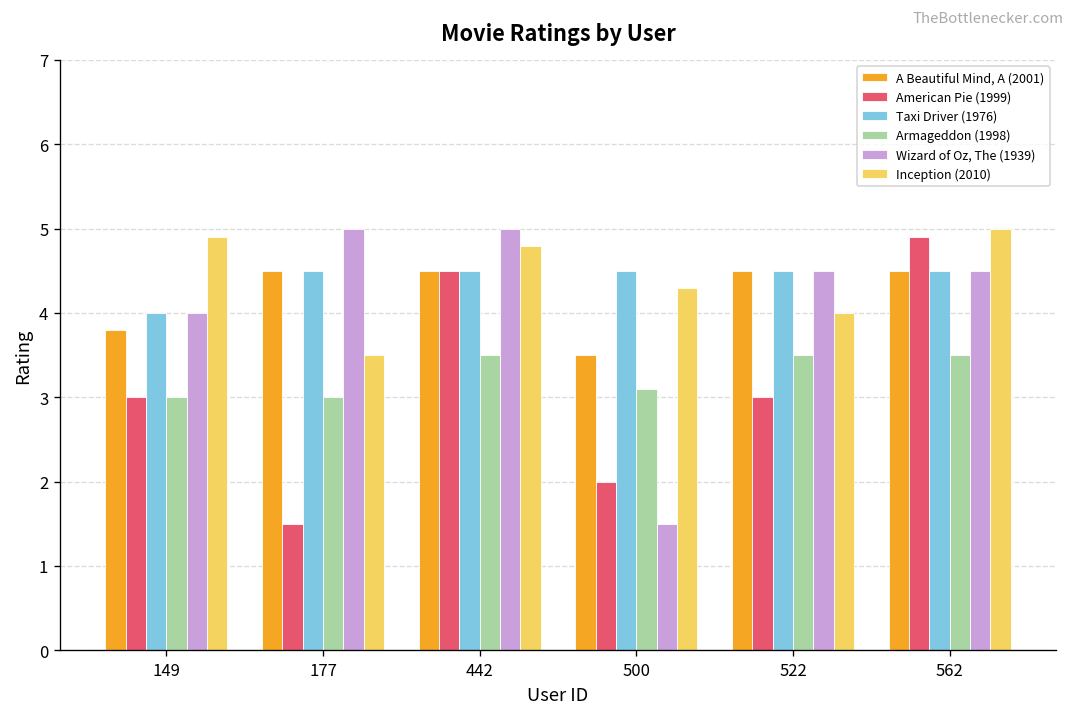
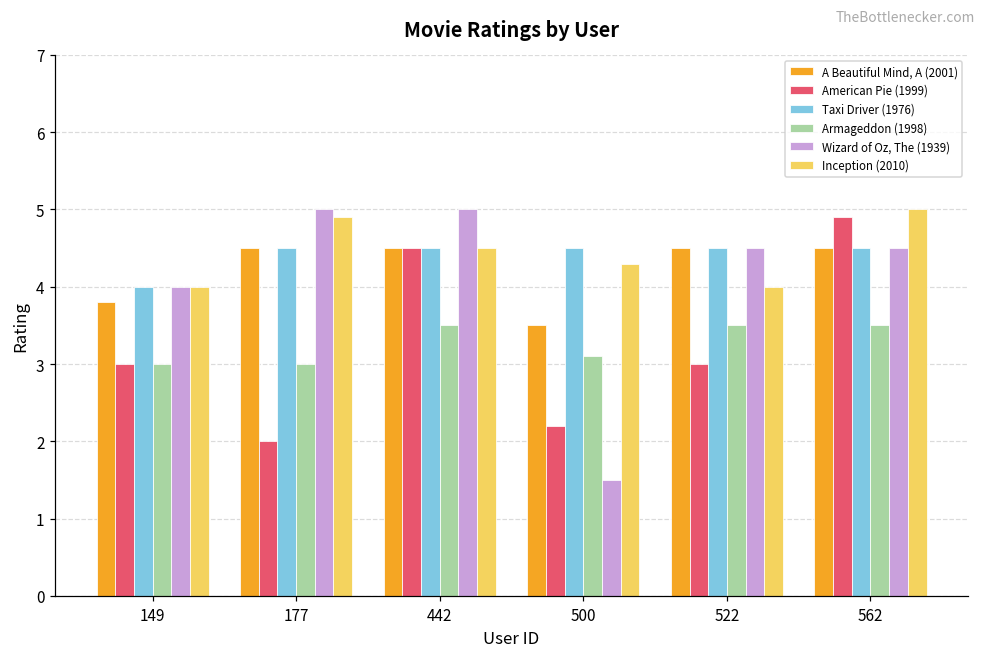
  {
    "A Beautiful Mind, A (2001)": {
      "149": 3.8,
      "177": 4.5,
      "442": 4.5,
      "500": 3.5,
      "522": 4.5,
      "562": 4.5
    },
    "American Pie (1999)": {
      "149": 3.0,
-     "177": 1.5,
+     "177": 2.0,
      "442": 4.5,
-     "500": 2.0,
+     "500": 2.2,
      "522": 3.0,
      "562": 4.9
    },
    "Taxi Driver (1976)": {
      "149": 4.0,
      "177": 4.5,
      "442": 4.5,
      "500": 4.5,
      "522": 4.5,
      "562": 4.5
    },
    "Armageddon (1998)": {
      "149": 3.0,
      "177": 3.0,
      "442": 3.5,
      "500": 3.1,
      "522": 3.5,
      "562": 3.5
    },
    "Wizard of Oz, The (1939)": {
      "149": 4.0,
      "177": 5.0,
      "442": 5.0,
      "500": 1.5,
      "522": 4.5,
      "562": 4.5
    },
    "Inception (2010)": {
-     "149": 4.9,
-     "177": 3.5,
-     "442": 4.8,
+     "149": 4.0,
+     "177": 4.9,
+     "442": 4.5,
      "500": 4.3,
      "522": 4.0,
      "562": 5.0
    }
  }
